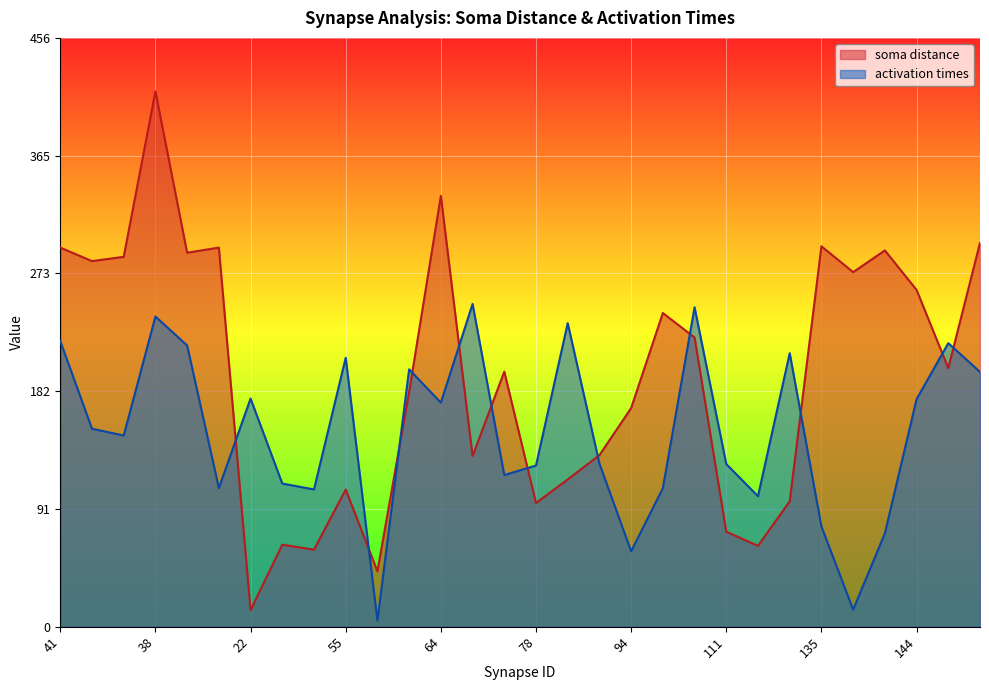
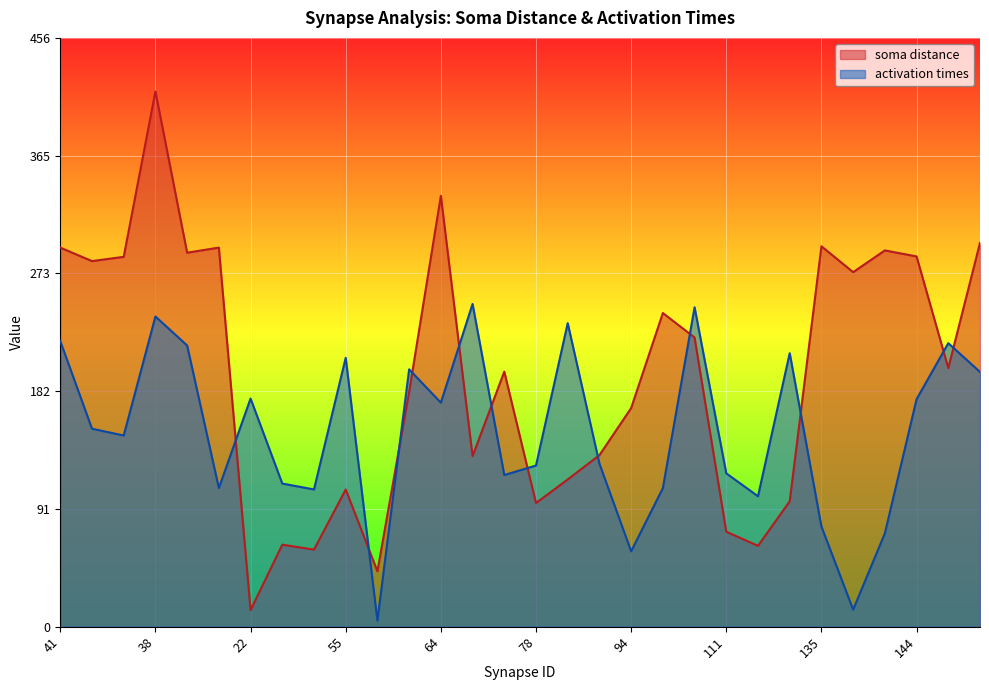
  {
    "soma distance": {
      "41": 293,
      "38": 414,
      "55": 106,
      "64": 334,
      "78": 96,
      "94": 169,
      "111": 74,
      "135": 294,
-     "144": 261
+     "144": 287
    },
    "activation times": {
      "41": 221,
      "38": 240,
      "55": 208,
      "64": 173,
      "78": 125,
      "94": 58,
-     "111": 126,
+     "111": 119,
      "135": 78,
      "144": 176
    }
  }
